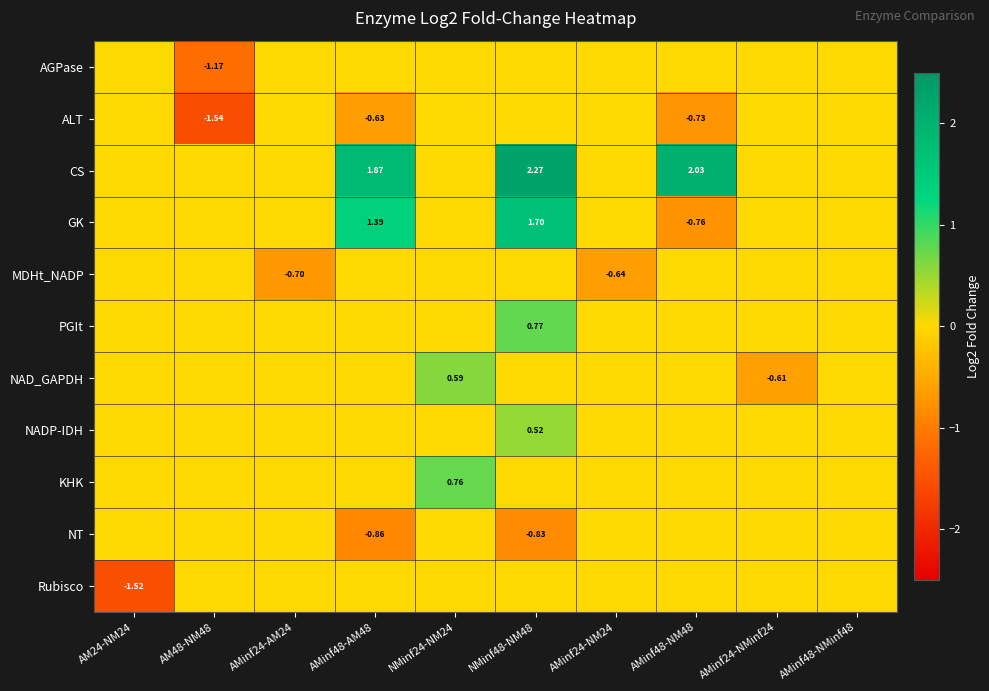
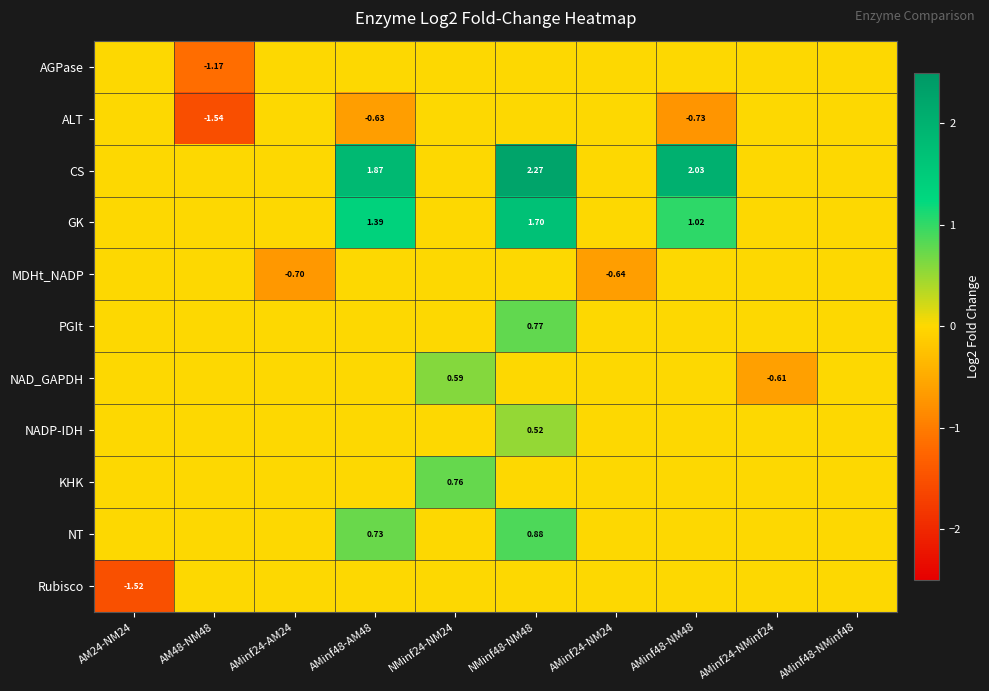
  {
    "AGPase": {
      "AM48-NM48": -1.17
    },
    "ALT": {
      "AM48-NM48": -1.54,
      "AMinf48-AM48": -0.63,
      "AMinf48-NM48": -0.73
    },
    "CS": {
      "AMinf48-AM48": 1.87,
      "NMinf48-NM48": 2.27,
      "AMinf48-NM48": 2.03
    },
    "GK": {
      "AMinf48-AM48": 1.39,
      "NMinf48-NM48": 1.70,
-     "AMinf48-NM48": -0.76
+     "AMinf48-NM48": 1.02
    },
    "MDHt_NADP": {
      "AMinf24-AM24": -0.70,
      "AMinf24-NM24": -0.64
    },
    "PGIt": {
      "NMinf48-NM48": 0.77
    },
    "NAD_GAPDH": {
      "NMinf24-NM24": 0.59,
      "AMinf24-NMinf24": -0.61
    },
    "NADP-IDH": {
      "NMinf48-NM48": 0.52
    },
    "KHK": {
      "NMinf24-NM24": 0.76
    },
    "NT": {
-     "AMinf48-AM48": -0.86,
-     "NMinf48-NM48": -0.83
+     "AMinf48-AM48": 0.73,
+     "NMinf48-NM48": 0.88
    },
    "Rubisco": {
      "AM24-NM24": -1.52
    }
  }
